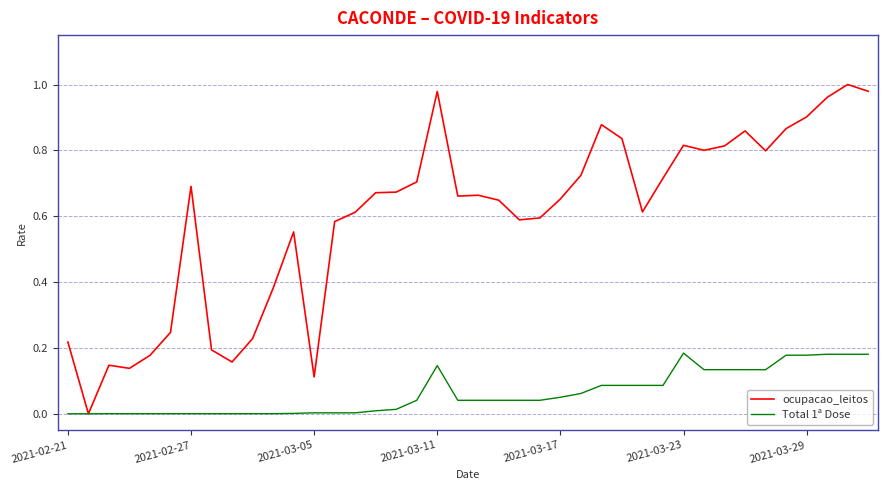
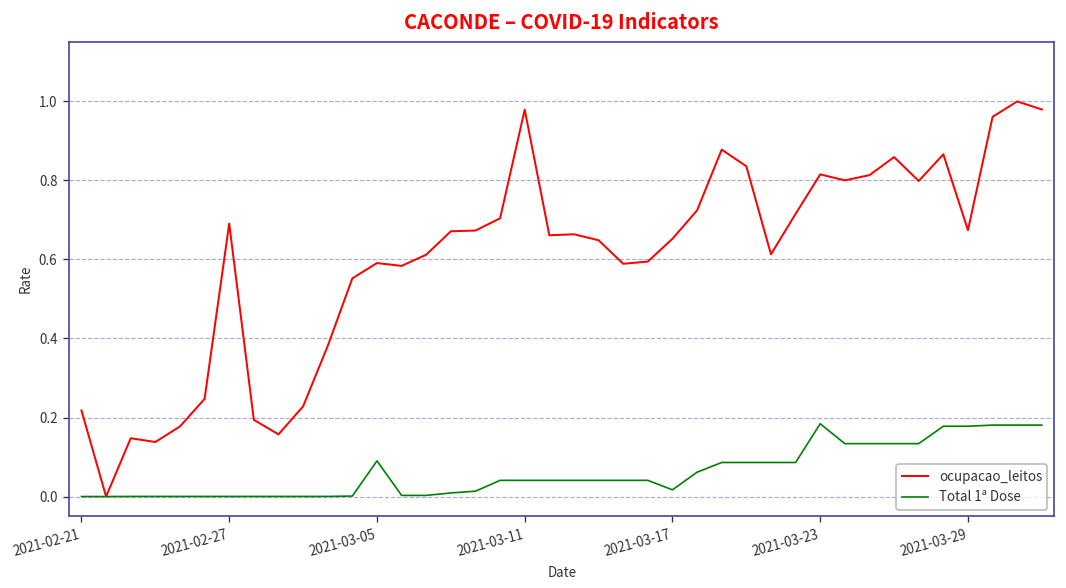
  {
    "ocupacao_leitos": {
      "2021-02-21": 0.22,
      "2021-02-27": 0.69,
-     "2021-03-05": 0.11,
+     "2021-03-05": 0.59,
      "2021-03-11": 0.98,
      "2021-03-17": 0.65,
      "2021-03-23": 0.82,
-     "2021-03-29": 0.90
+     "2021-03-29": 0.67
    },
    "Total 1ª Dose": {
      "2021-02-21": 0.00,
      "2021-02-27": 0.00,
-     "2021-03-05": 0.00,
-     "2021-03-11": 0.15,
-     "2021-03-17": 0.05,
+     "2021-03-05": 0.09,
+     "2021-03-11": 0.04,
+     "2021-03-17": 0.02,
      "2021-03-23": 0.18,
      "2021-03-29": 0.18
    }
  }
